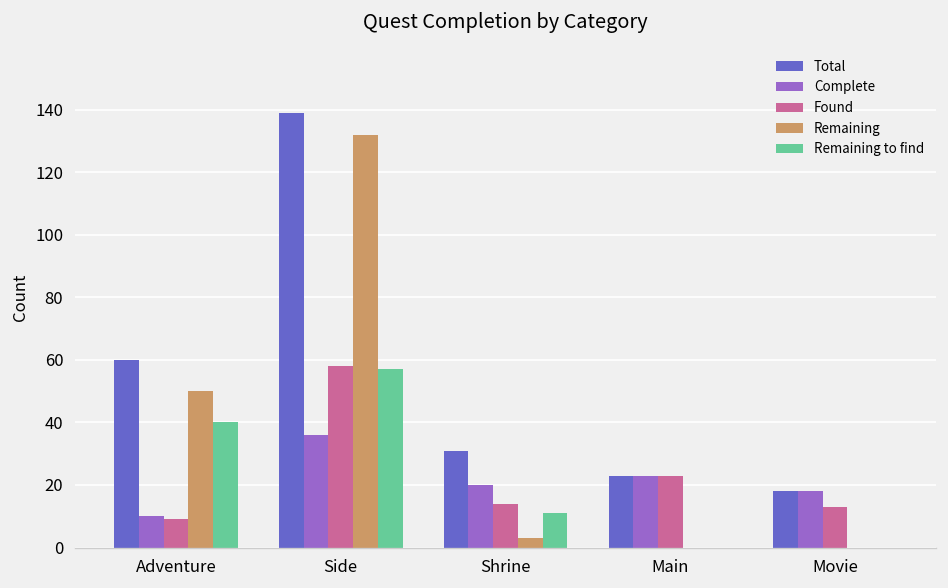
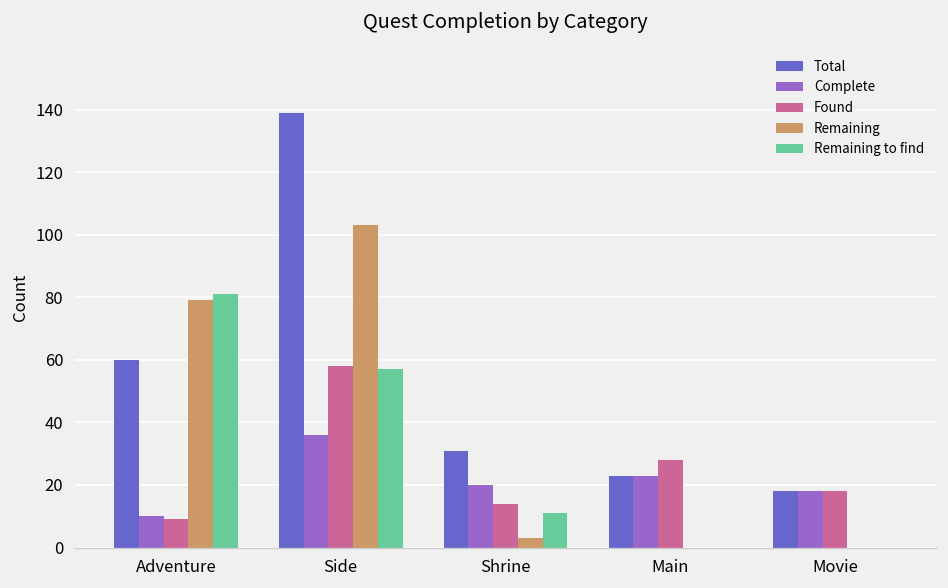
  {
    "Found": {
      "Adventure": 9,
      "Side": 58,
      "Shrine": 14,
-     "Main": 23,
-     "Movie": 13
+     "Main": 28,
+     "Movie": 18
    },
    "Remaining": {
-     "Adventure": 50,
-     "Side": 132,
+     "Adventure": 79,
+     "Side": 103,
      "Shrine": 3,
      "Main": 0,
      "Movie": 0
    },
    "Remaining to find": {
-     "Adventure": 40,
+     "Adventure": 81,
      "Side": 57,
      "Shrine": 11,
      "Main": 0,
      "Movie": 0
    }
  }
